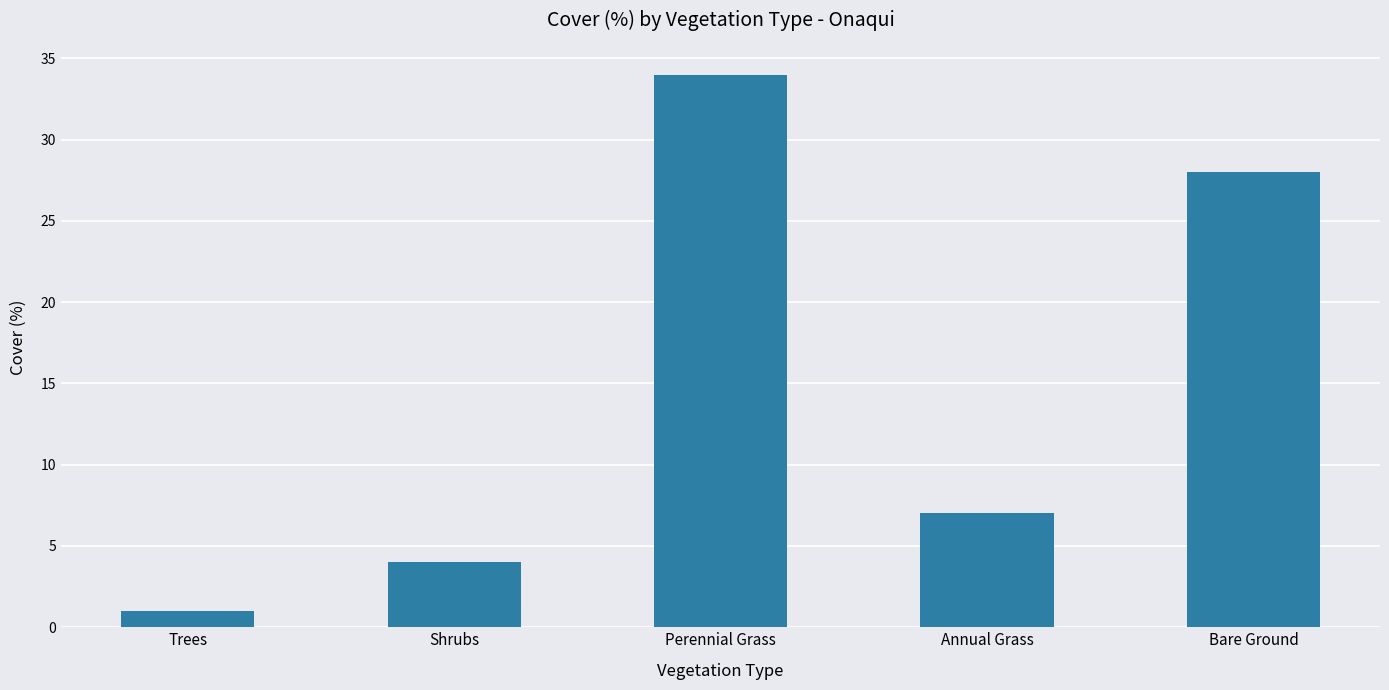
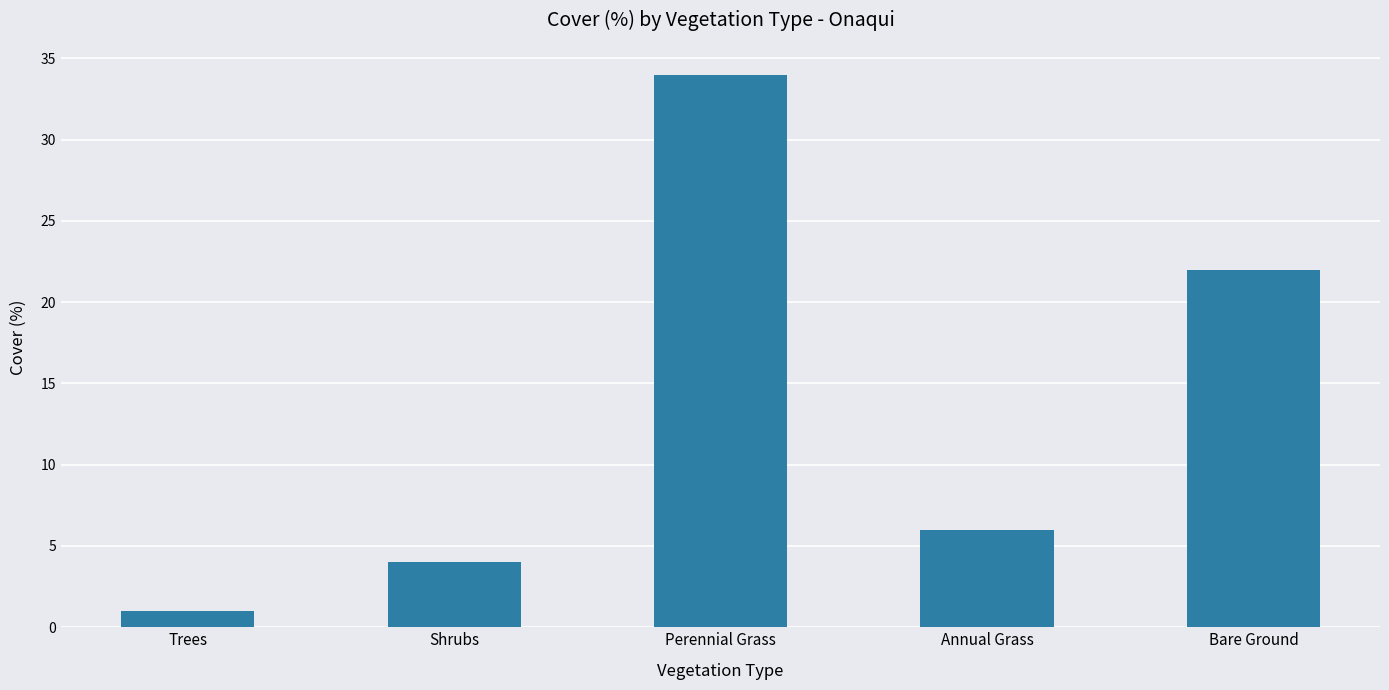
  {
    "Trees": 1,
    "Shrubs": 4,
    "Perennial Grass": 34,
-   "Annual Grass": 7,
-   "Bare Ground": 28
+   "Annual Grass": 6,
+   "Bare Ground": 22
  }
